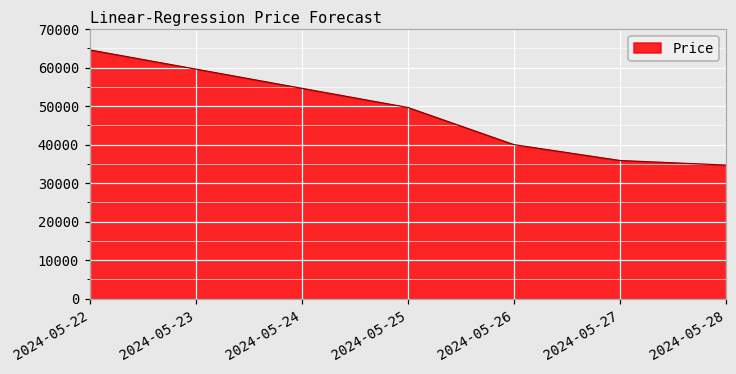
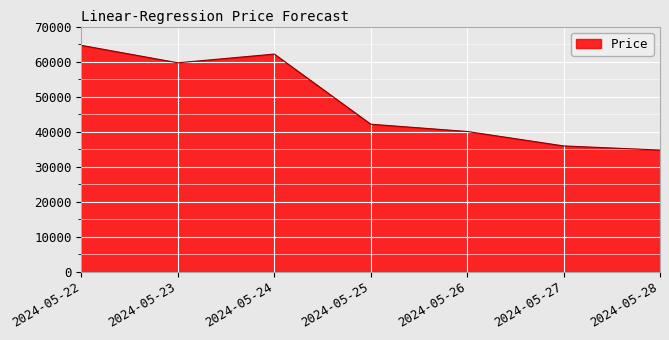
  {
    "2024-05-22": 65000,
    "2024-05-23": 60000,
-   "2024-05-24": 55000,
-   "2024-05-25": 50000,
+   "2024-05-24": 62000,
+   "2024-05-25": 42000,
    "2024-05-26": 40000,
    "2024-05-27": 36000,
    "2024-05-28": 35000
  }
